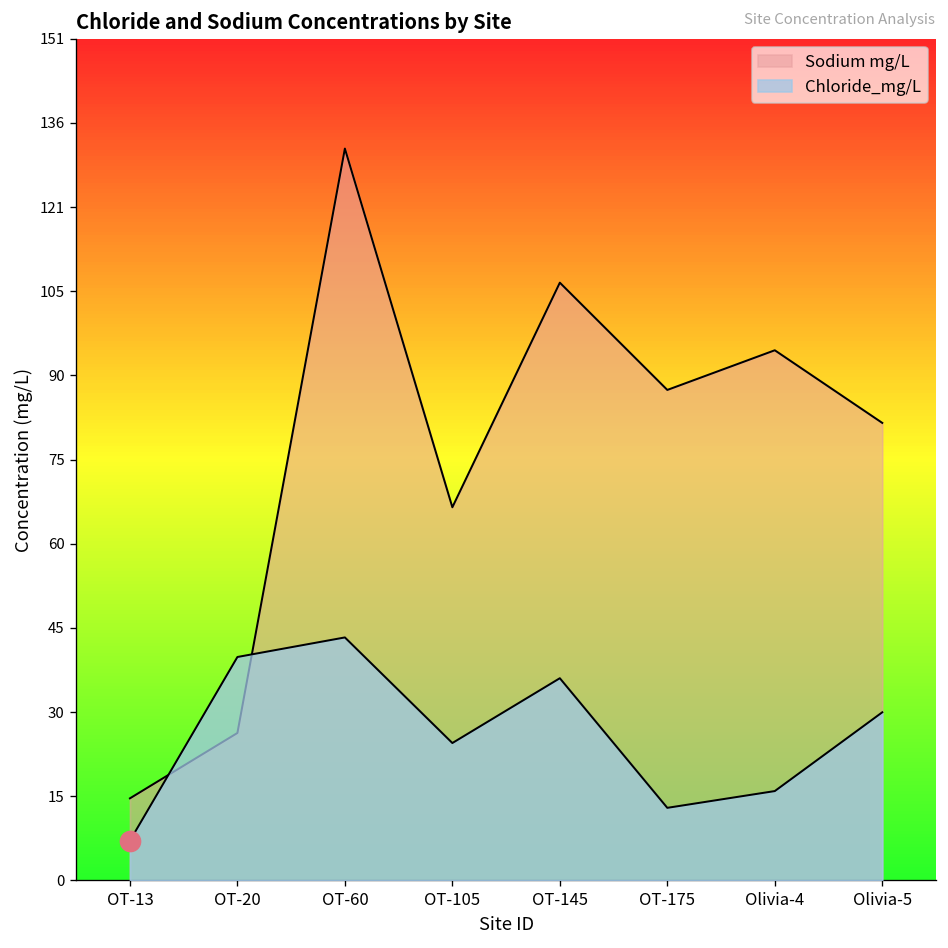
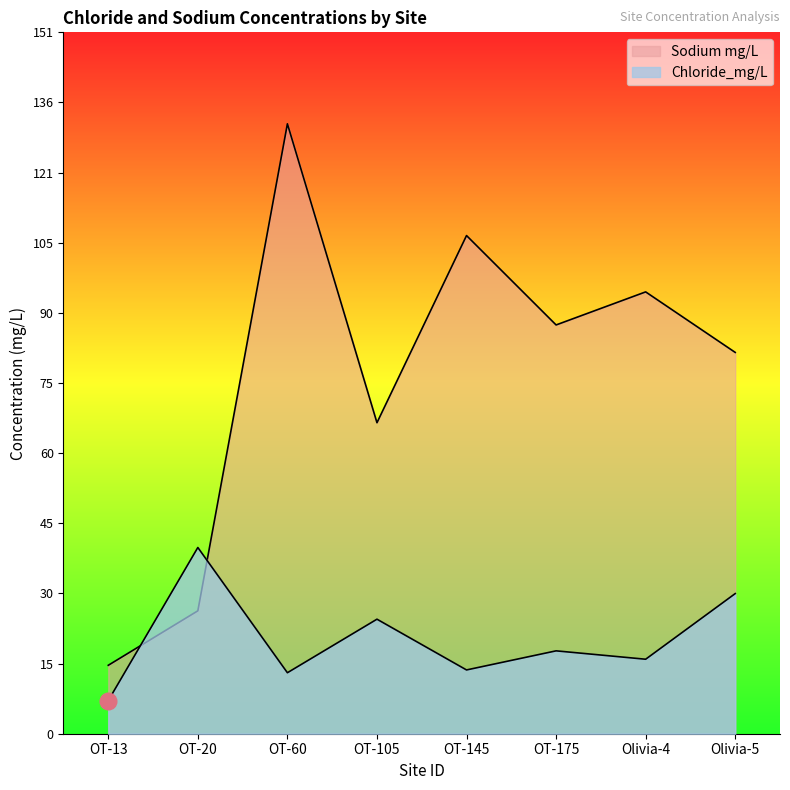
  {
    "Chloride_mg/L": {
      "OT-20": 40,
-     "OT-60": 44,
+     "OT-60": 13,
      "OT-105": 25,
-     "OT-145": 36,
-     "OT-175": 13,
+     "OT-145": 14,
+     "OT-175": 18,
      "Olivia-4": 16,
      "Olivia-5": 30
    }
  }
